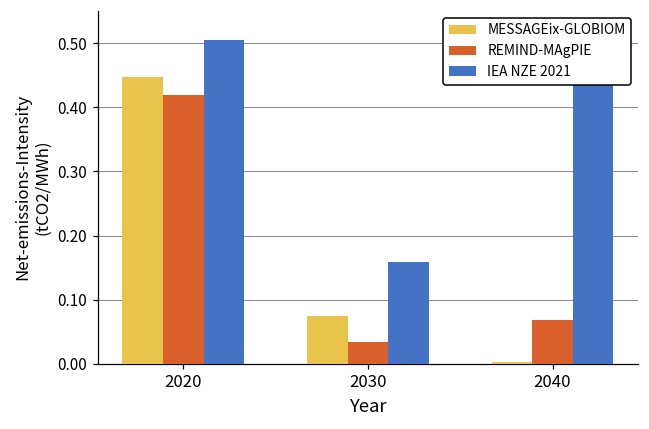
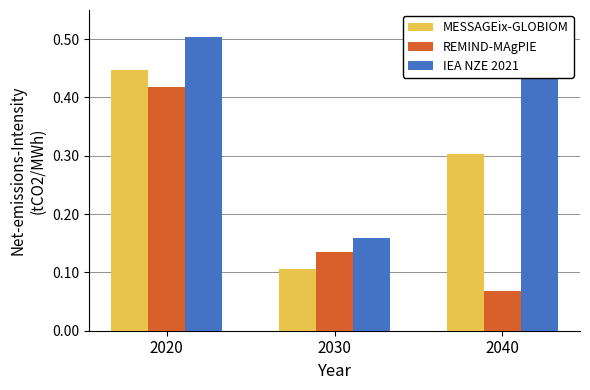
  {
    "MESSAGEix-GLOBIOM": {
      "2020": 0.45,
-     "2030": 0.07,
-     "2040": 0.00
+     "2030": 0.11,
+     "2040": 0.30
    },
    "REMIND-MAgPIE": {
      "2020": 0.42,
-     "2030": 0.03,
+     "2030": 0.14,
      "2040": 0.07
    },
    "IEA NZE 2021": {
      "2020": 0.50,
      "2030": 0.16
    }
  }
